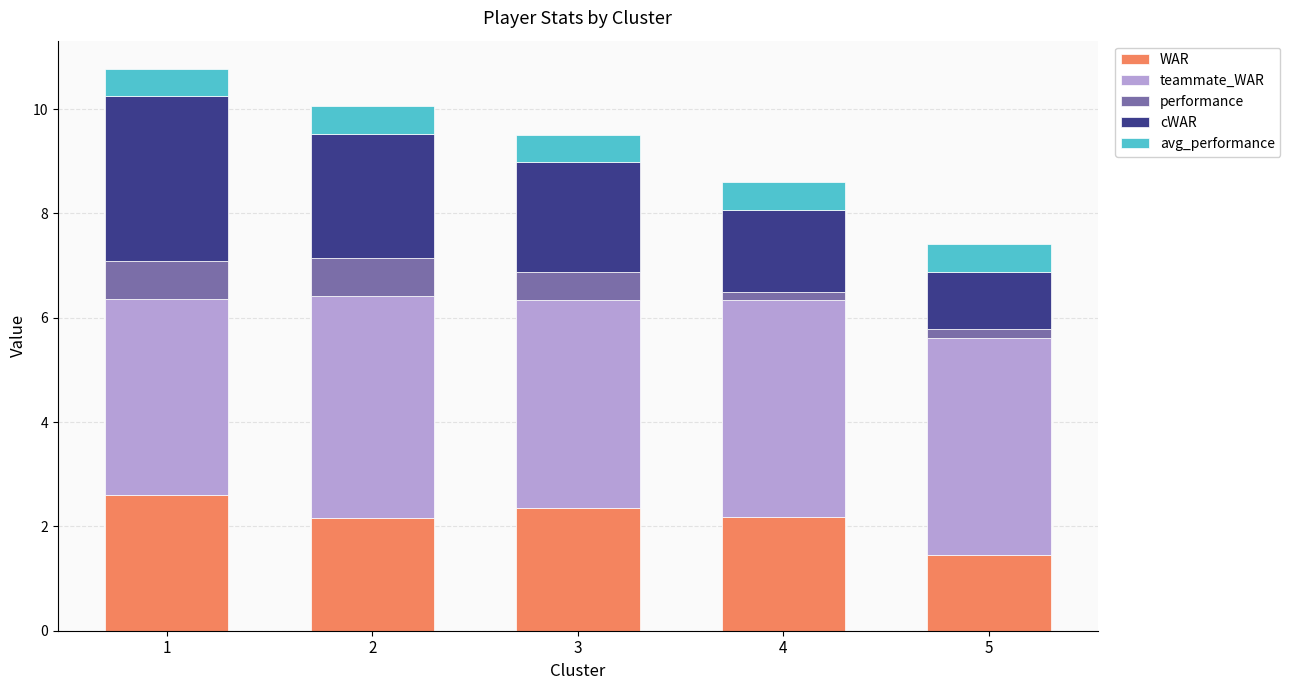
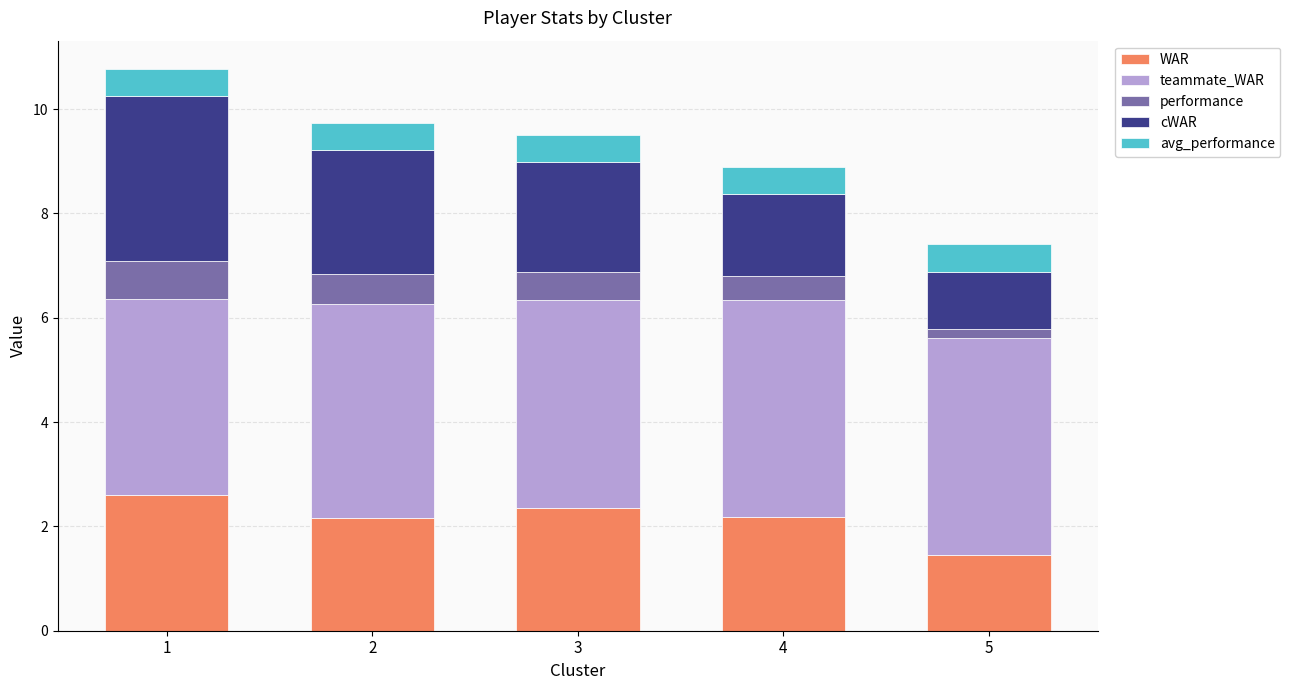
  {
    "WAR": {
      "1": 2.6,
      "2": 2.2,
      "3": 2.4,
      "4": 2.2,
      "5": 1.4
    },
    "teammate_WAR": {
      "1": 3.7,
-     "2": 4.3,
+     "2": 4.1,
      "3": 4.0,
      "4": 4.2,
      "5": 4.2
    },
    "performance": {
      "1": 0.7,
-     "2": 0.7,
+     "2": 0.6,
      "3": 0.5,
-     "4": 0.2,
+     "4": 0.5,
      "5": 0.2
    },
    "cWAR": {
      "1": 3.2,
      "2": 2.4,
      "3": 2.1,
      "4": 1.6,
      "5": 1.1
    },
    "avg_performance": {
      "1": 0.5,
      "2": 0.5,
      "3": 0.5,
      "4": 0.5,
      "5": 0.5
    }
  }
